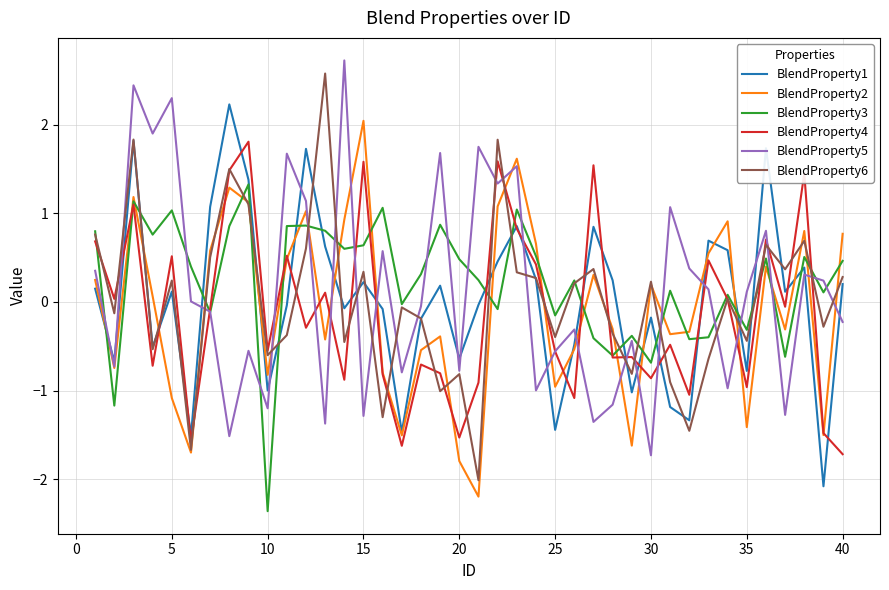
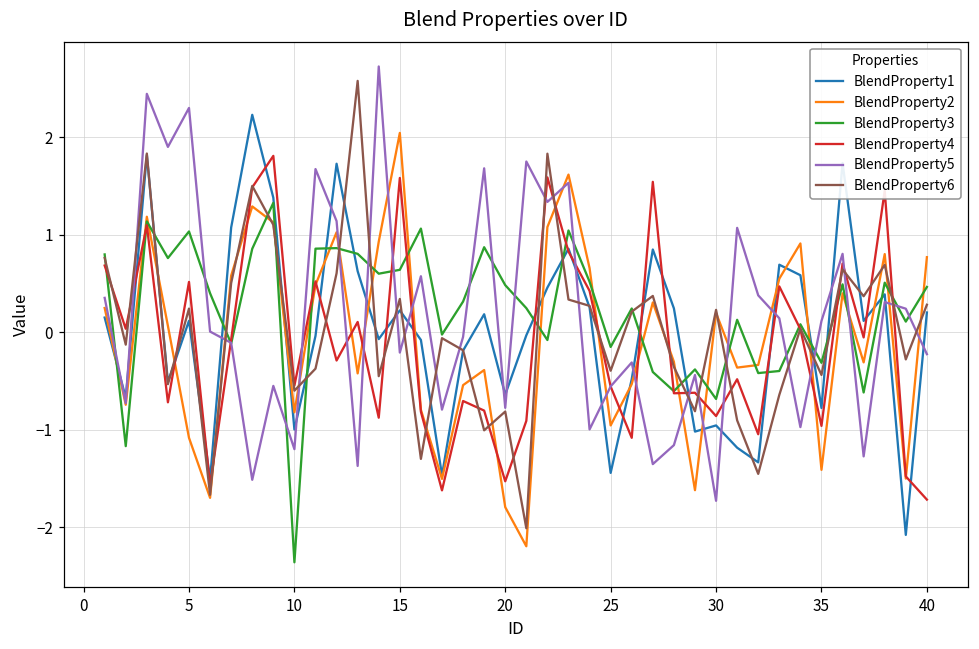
  {
    "BlendProperty1": {
      "5": 0.1,
      "10": -1.0,
      "15": 0.2,
      "20": -0.6,
      "25": -1.4,
-     "30": -0.2,
+     "30": -1.0,
      "35": -0.8,
      "40": 0.2
    },
    "BlendProperty2": {
      "5": -1.1,
      "10": -0.8,
      "15": 2.0,
      "20": -1.8,
      "25": -1.0,
      "30": 0.2,
      "35": -1.4,
      "40": 0.8
    },
    "BlendProperty3": {
      "5": 1.0,
      "10": -2.4,
      "15": 0.6,
      "20": 0.5,
      "25": -0.2,
      "30": -0.7,
      "35": -0.3,
      "40": 0.5
    },
    "BlendProperty4": {
      "5": 0.5,
      "10": -0.5,
      "15": 1.6,
      "20": -1.5,
      "30": -0.9,
      "35": -1.0,
      "40": -1.7
    },
    "BlendProperty5": {
      "5": 2.3,
      "10": -1.2,
-     "15": -1.3,
+     "15": -0.2,
      "20": -0.8,
      "30": -1.7,
      "35": 0.1,
      "40": -0.2
    },
    "BlendProperty6": {
      "5": 0.2,
      "10": -0.6,
      "15": 0.3,
      "20": -0.8,
      "25": -0.4,
      "30": 0.2,
      "35": -0.4,
      "40": 0.3
    }
  }
